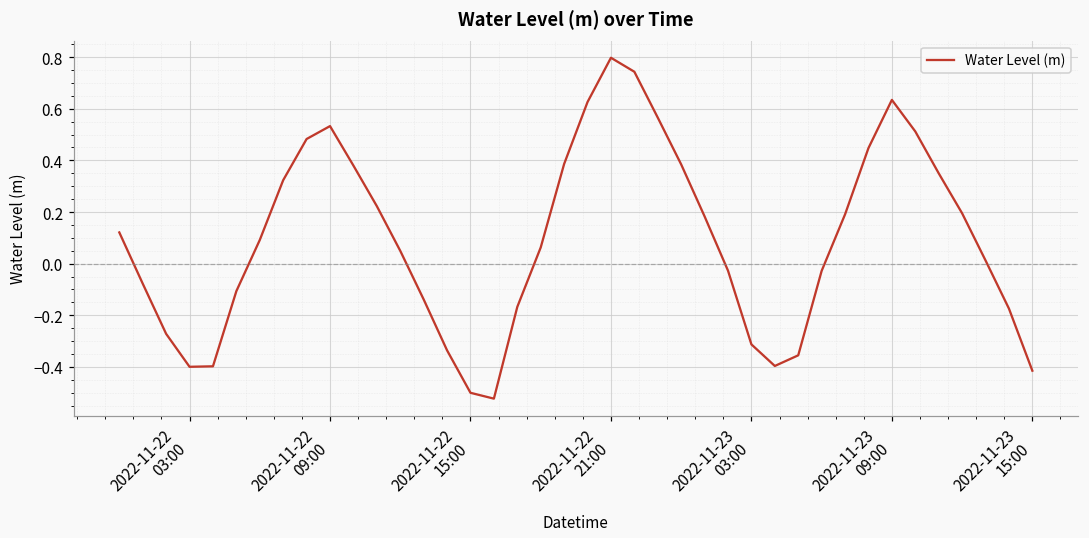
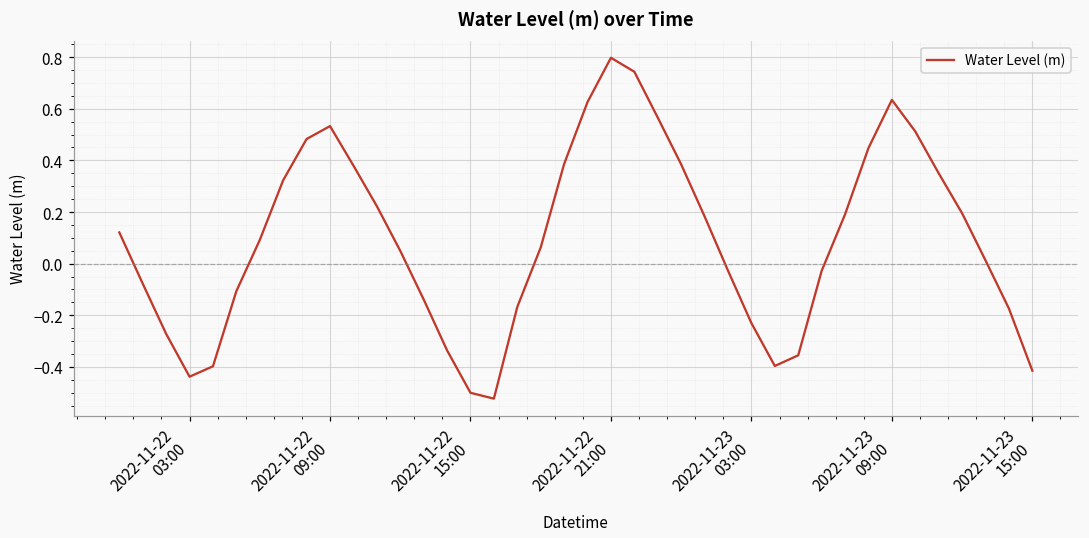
  {
-   "2022-11-22 03:00": -0.40,
+   "2022-11-22 03:00": -0.44,
    "2022-11-22 09:00": 0.53,
    "2022-11-22 15:00": -0.50,
    "2022-11-22 21:00": 0.80,
-   "2022-11-23 03:00": -0.31,
+   "2022-11-23 03:00": -0.23,
    "2022-11-23 09:00": 0.63,
    "2022-11-23 15:00": -0.41
  }
